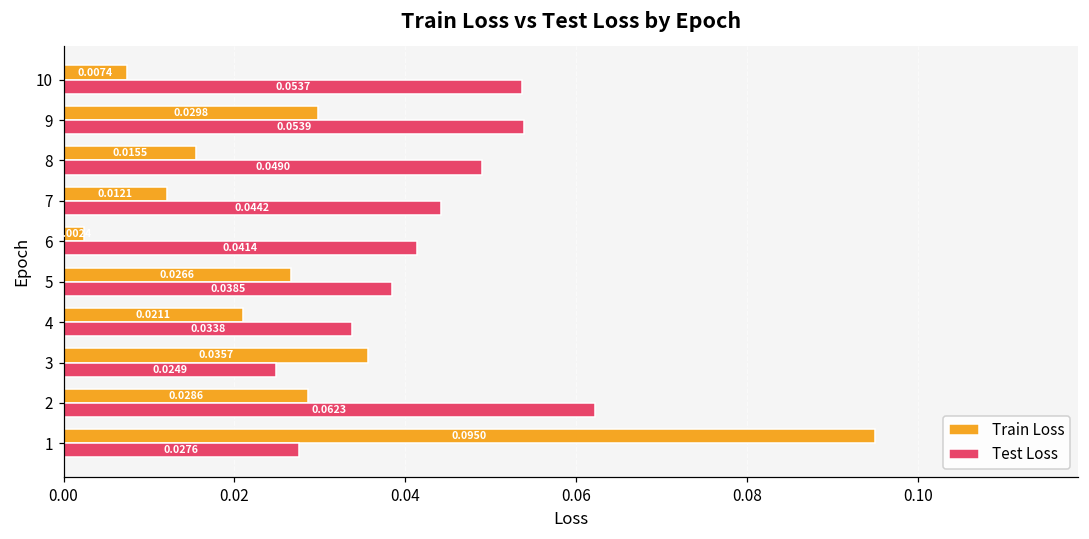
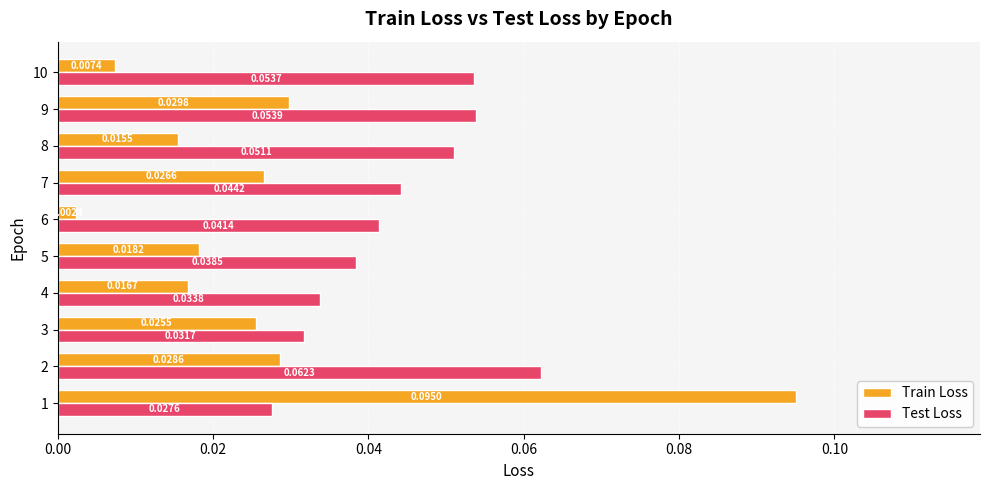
  {
    "Train Loss": {
      "10": 0.0074,
      "9": 0.0298,
      "8": 0.0155,
-     "7": 0.0121,
-     "5": 0.0266,
-     "4": 0.0211,
-     "3": 0.0357,
+     "7": 0.0266,
+     "5": 0.0182,
+     "4": 0.0167,
+     "3": 0.0255,
      "2": 0.0286,
      "1": 0.0950
    },
    "Test Loss": {
      "10": 0.0537,
      "9": 0.0539,
-     "8": 0.0490,
+     "8": 0.0511,
      "7": 0.0442,
      "6": 0.0414,
      "5": 0.0385,
      "4": 0.0338,
-     "3": 0.0249,
+     "3": 0.0317,
      "2": 0.0623,
      "1": 0.0276
    }
  }
